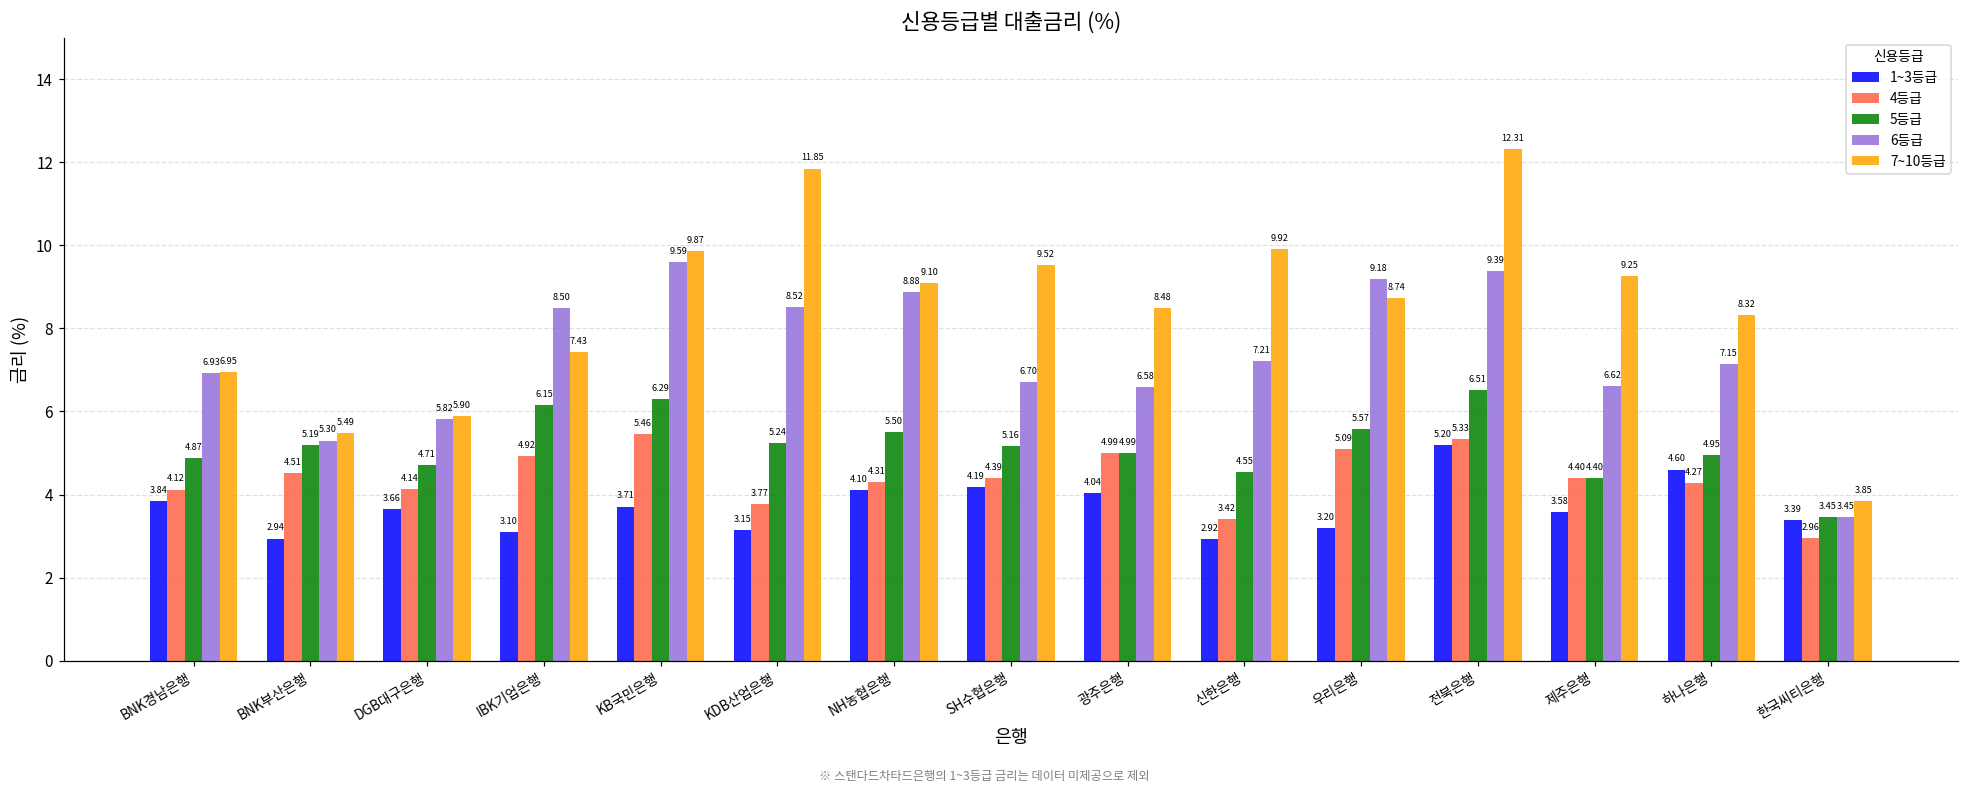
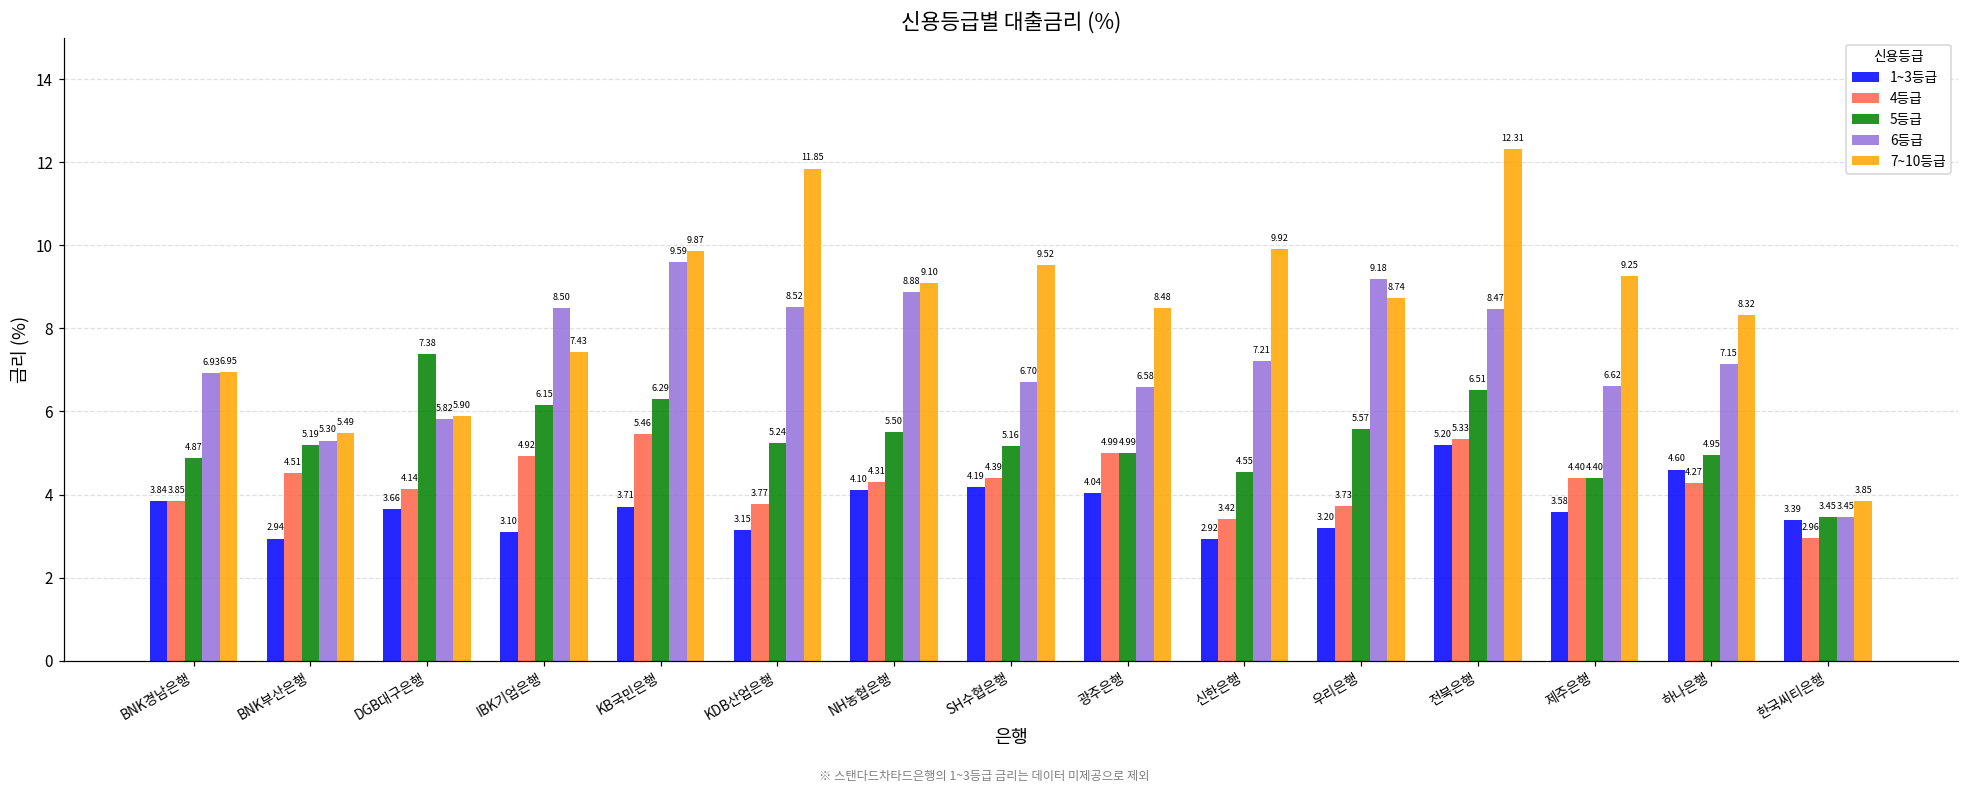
  {
    "1~3등급": {
      "BNK경남은행": 3.84,
      "BNK부산은행": 2.94,
      "DGB대구은행": 3.66,
      "IBK기업은행": 3.10,
      "KB국민은행": 3.71,
      "KDB산업은행": 3.15,
      "NH농협은행": 4.10,
      "SH수협은행": 4.19,
      "광주은행": 4.04,
      "신한은행": 2.92,
      "우리은행": 3.20,
      "전북은행": 5.20,
      "제주은행": 3.58,
      "하나은행": 4.60,
      "한국씨티은행": 3.39
    },
    "4등급": {
-     "BNK경남은행": 4.12,
+     "BNK경남은행": 3.85,
      "BNK부산은행": 4.51,
      "DGB대구은행": 4.14,
      "IBK기업은행": 4.92,
      "KB국민은행": 5.46,
      "KDB산업은행": 3.77,
      "NH농협은행": 4.31,
      "SH수협은행": 4.39,
      "광주은행": 4.99,
      "신한은행": 3.42,
-     "우리은행": 5.09,
+     "우리은행": 3.73,
      "전북은행": 5.33,
      "제주은행": 4.40,
      "하나은행": 4.27,
      "한국씨티은행": 2.96
    },
    "5등급": {
      "BNK경남은행": 4.87,
      "BNK부산은행": 5.19,
-     "DGB대구은행": 4.71,
+     "DGB대구은행": 7.38,
      "IBK기업은행": 6.15,
      "KB국민은행": 6.29,
      "KDB산업은행": 5.24,
      "NH농협은행": 5.50,
      "SH수협은행": 5.16,
      "광주은행": 4.99,
      "신한은행": 4.55,
      "우리은행": 5.57,
      "전북은행": 6.51,
      "제주은행": 4.40,
      "하나은행": 4.95,
      "한국씨티은행": 3.45
    },
    "6등급": {
      "BNK경남은행": 6.93,
      "BNK부산은행": 5.30,
      "DGB대구은행": 5.82,
      "IBK기업은행": 8.50,
      "KB국민은행": 9.59,
      "KDB산업은행": 8.52,
      "NH농협은행": 8.88,
      "SH수협은행": 6.70,
      "광주은행": 6.58,
      "신한은행": 7.21,
      "우리은행": 9.18,
-     "전북은행": 9.39,
+     "전북은행": 8.47,
      "제주은행": 6.62,
      "하나은행": 7.15,
      "한국씨티은행": 3.45
    },
    "7~10등급": {
      "BNK경남은행": 6.95,
      "BNK부산은행": 5.49,
      "DGB대구은행": 5.90,
      "IBK기업은행": 7.43,
      "KB국민은행": 9.87,
      "KDB산업은행": 11.85,
      "NH농협은행": 9.10,
      "SH수협은행": 9.52,
      "광주은행": 8.48,
      "신한은행": 9.92,
      "우리은행": 8.74,
      "전북은행": 12.31,
      "제주은행": 9.25,
      "하나은행": 8.32,
      "한국씨티은행": 3.85
    }
  }
